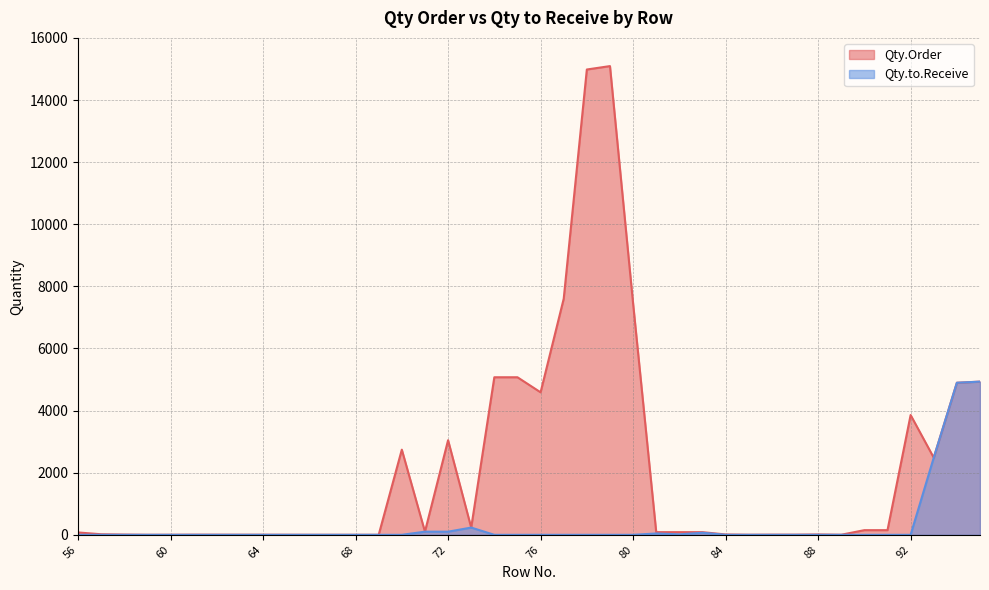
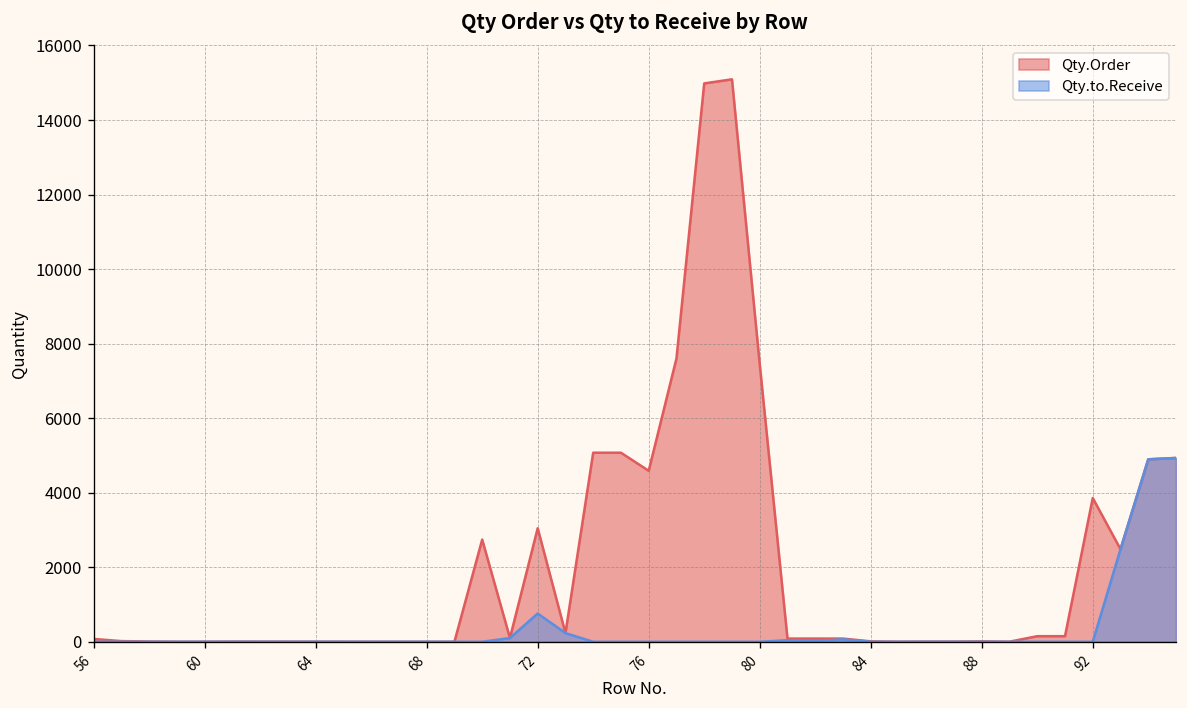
  {
    "Qty.Order": {
      "72": 3000,
      "76": 4600,
      "80": 7400,
      "92": 3900
    },
    "Qty.to.Receive": {
-     "72": 100,
+     "72": 800,
      "76": 0,
      "80": 0,
      "92": 0
    }
  }
